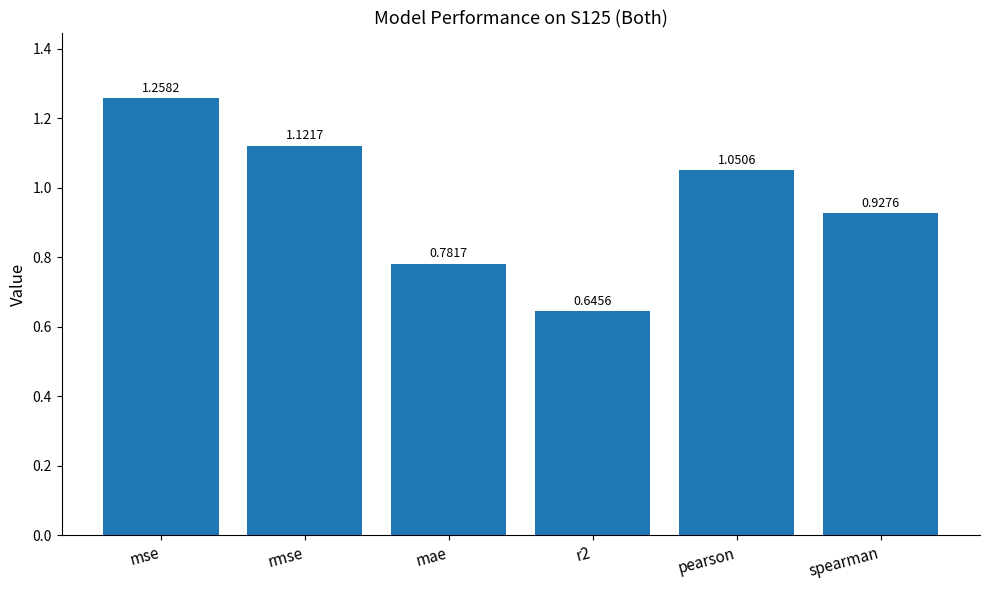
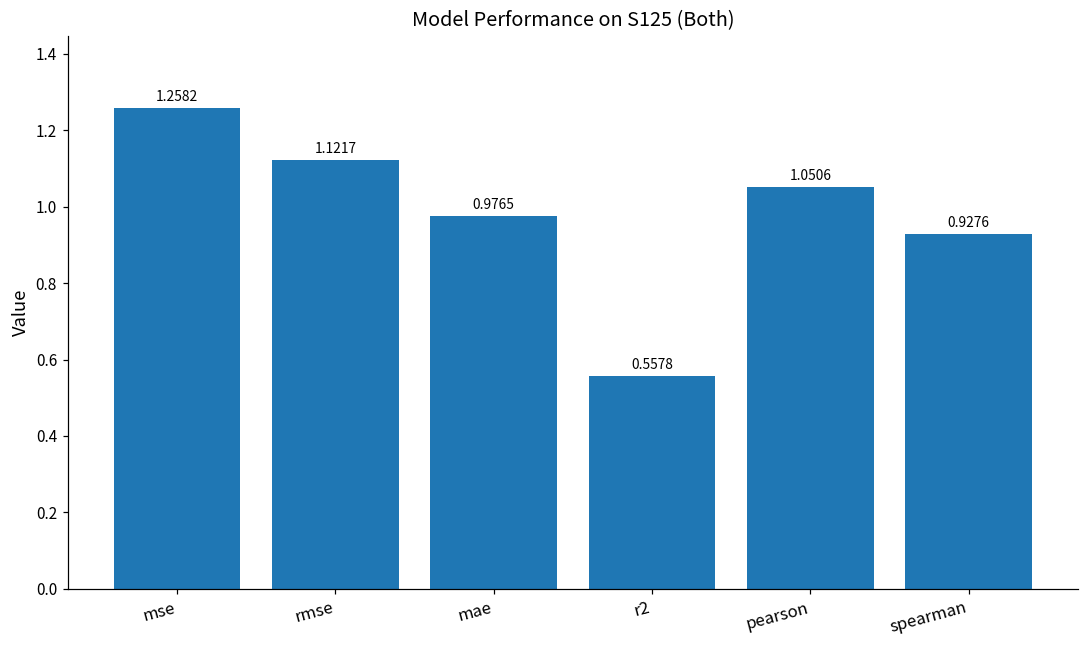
  {
    "mse": 1.2582,
    "rmse": 1.1217,
-   "mae": 0.7817,
-   "r2": 0.6456,
+   "mae": 0.9765,
+   "r2": 0.5578,
    "pearson": 1.0506,
    "spearman": 0.9276
  }
